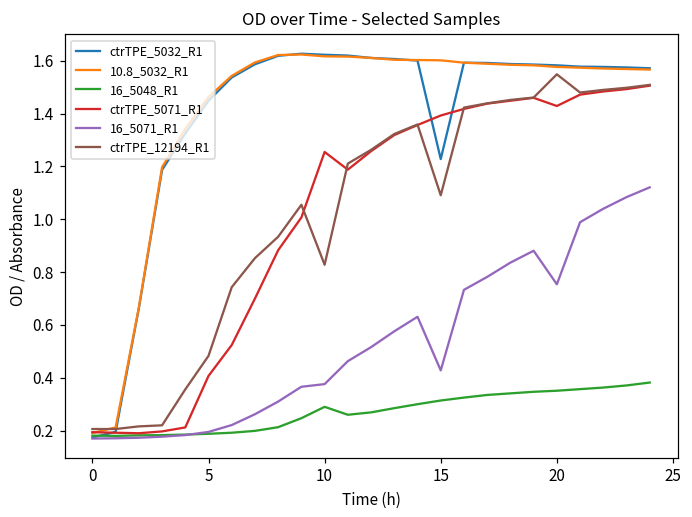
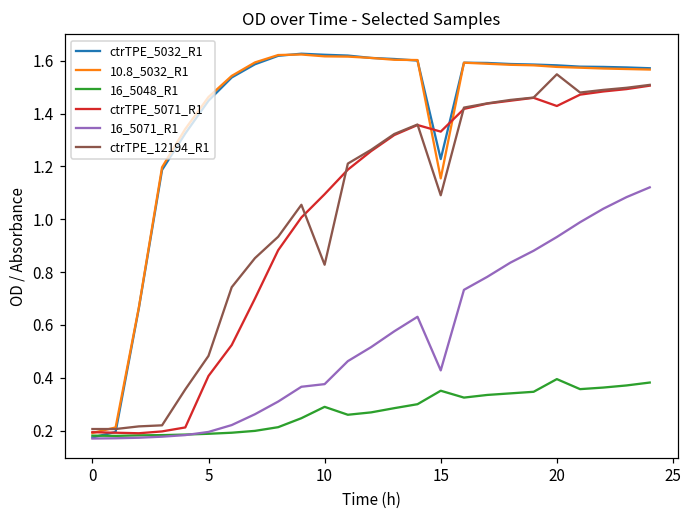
  {
    "ctrTPE_5032_R1": {
      "15": 1.23
    },
    "10.8_5032_R1": {
-     "15": 1.60
+     "15": 1.16
    },
    "16_5048_R1": {
      "10": 0.29,
-     "15": 0.31,
-     "20": 0.35
+     "15": 0.35,
+     "20": 0.40
    },
    "ctrTPE_5071_R1": {
      "5": 0.41,
-     "10": 1.26,
-     "15": 1.39,
+     "10": 1.10,
+     "15": 1.33,
      "20": 1.43
    },
    "16_5071_R1": {
      "10": 0.38,
      "15": 0.43,
-     "20": 0.75
+     "20": 0.93
    },
    "ctrTPE_12194_R1": {
      "0": 0.21,
      "5": 0.48,
      "10": 0.83,
      "15": 1.09,
      "20": 1.55
    }
  }
